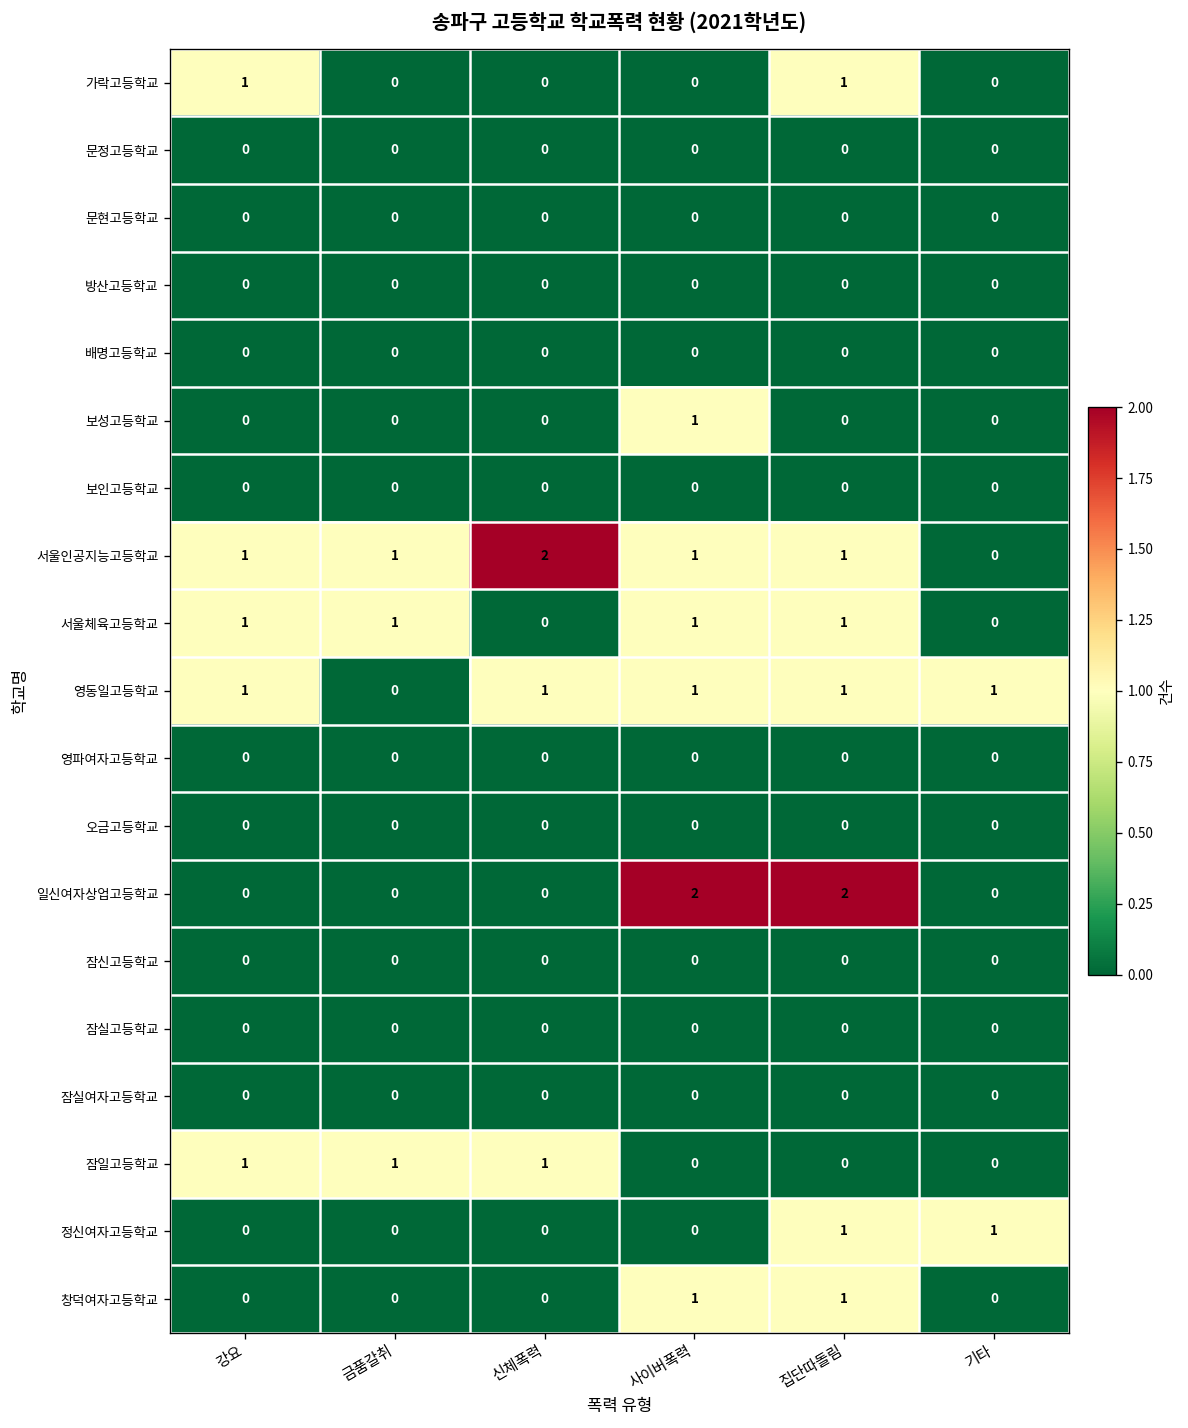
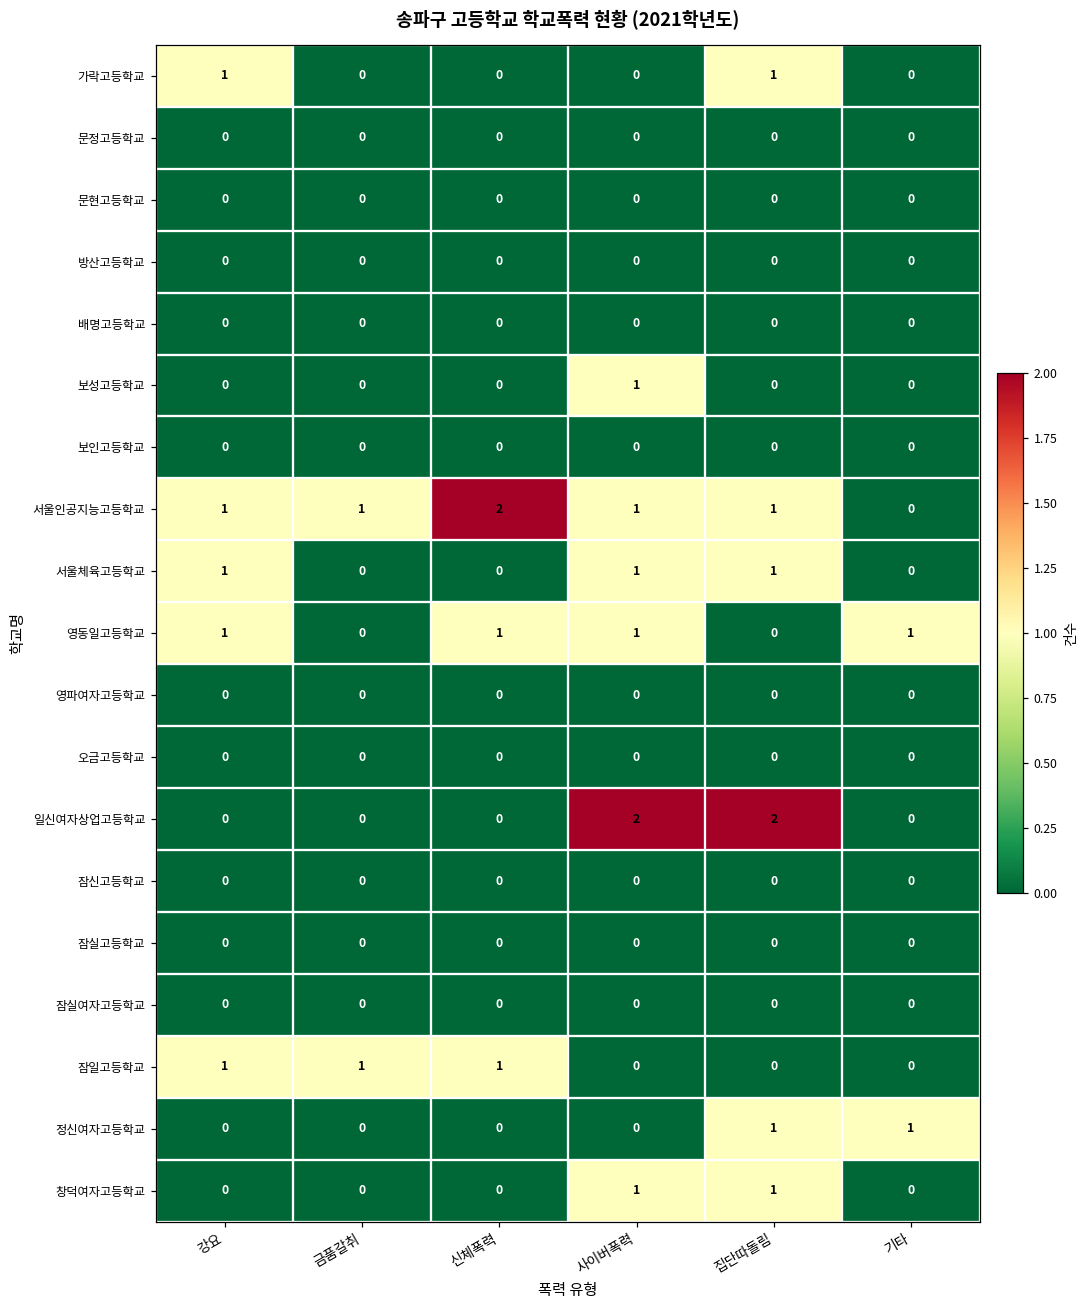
  {
    "가락고등학교": {
      "강요": 1,
      "금품갈취": 0,
      "신체폭력": 0,
      "사이버폭력": 0,
      "집단따돌림": 1,
      "기타": 0
    },
    "문정고등학교": {
      "강요": 0,
      "금품갈취": 0,
      "신체폭력": 0,
      "사이버폭력": 0,
      "집단따돌림": 0,
      "기타": 0
    },
    "문현고등학교": {
      "강요": 0,
      "금품갈취": 0,
      "신체폭력": 0,
      "사이버폭력": 0,
      "집단따돌림": 0,
      "기타": 0
    },
    "방산고등학교": {
      "강요": 0,
      "금품갈취": 0,
      "신체폭력": 0,
      "사이버폭력": 0,
      "집단따돌림": 0,
      "기타": 0
    },
    "배명고등학교": {
      "강요": 0,
      "금품갈취": 0,
      "신체폭력": 0,
      "사이버폭력": 0,
      "집단따돌림": 0,
      "기타": 0
    },
    "보성고등학교": {
      "강요": 0,
      "금품갈취": 0,
      "신체폭력": 0,
      "사이버폭력": 1,
      "집단따돌림": 0,
      "기타": 0
    },
    "보인고등학교": {
      "강요": 0,
      "금품갈취": 0,
      "신체폭력": 0,
      "사이버폭력": 0,
      "집단따돌림": 0,
      "기타": 0
    },
    "서울인공지능고등학교": {
      "강요": 1,
      "금품갈취": 1,
      "신체폭력": 2,
      "사이버폭력": 1,
      "집단따돌림": 1,
      "기타": 0
    },
    "서울체육고등학교": {
      "강요": 1,
-     "금품갈취": 1,
+     "금품갈취": 0,
      "신체폭력": 0,
      "사이버폭력": 1,
      "집단따돌림": 1,
      "기타": 0
    },
    "영동일고등학교": {
      "강요": 1,
      "금품갈취": 0,
      "신체폭력": 1,
      "사이버폭력": 1,
-     "집단따돌림": 1,
+     "집단따돌림": 0,
      "기타": 1
    },
    "영파여자고등학교": {
      "강요": 0,
      "금품갈취": 0,
      "신체폭력": 0,
      "사이버폭력": 0,
      "집단따돌림": 0,
      "기타": 0
    },
    "오금고등학교": {
      "강요": 0,
      "금품갈취": 0,
      "신체폭력": 0,
      "사이버폭력": 0,
      "집단따돌림": 0,
      "기타": 0
    },
    "일신여자상업고등학교": {
      "강요": 0,
      "금품갈취": 0,
      "신체폭력": 0,
      "사이버폭력": 2,
      "집단따돌림": 2,
      "기타": 0
    },
    "잠신고등학교": {
      "강요": 0,
      "금품갈취": 0,
      "신체폭력": 0,
      "사이버폭력": 0,
      "집단따돌림": 0,
      "기타": 0
    },
    "잠실고등학교": {
      "강요": 0,
      "금품갈취": 0,
      "신체폭력": 0,
      "사이버폭력": 0,
      "집단따돌림": 0,
      "기타": 0
    },
    "잠실여자고등학교": {
      "강요": 0,
      "금품갈취": 0,
      "신체폭력": 0,
      "사이버폭력": 0,
      "집단따돌림": 0,
      "기타": 0
    },
    "잠일고등학교": {
      "강요": 1,
      "금품갈취": 1,
      "신체폭력": 1,
      "사이버폭력": 0,
      "집단따돌림": 0,
      "기타": 0
    },
    "정신여자고등학교": {
      "강요": 0,
      "금품갈취": 0,
      "신체폭력": 0,
      "사이버폭력": 0,
      "집단따돌림": 1,
      "기타": 1
    },
    "창덕여자고등학교": {
      "강요": 0,
      "금품갈취": 0,
      "신체폭력": 0,
      "사이버폭력": 1,
      "집단따돌림": 1,
      "기타": 0
    }
  }
